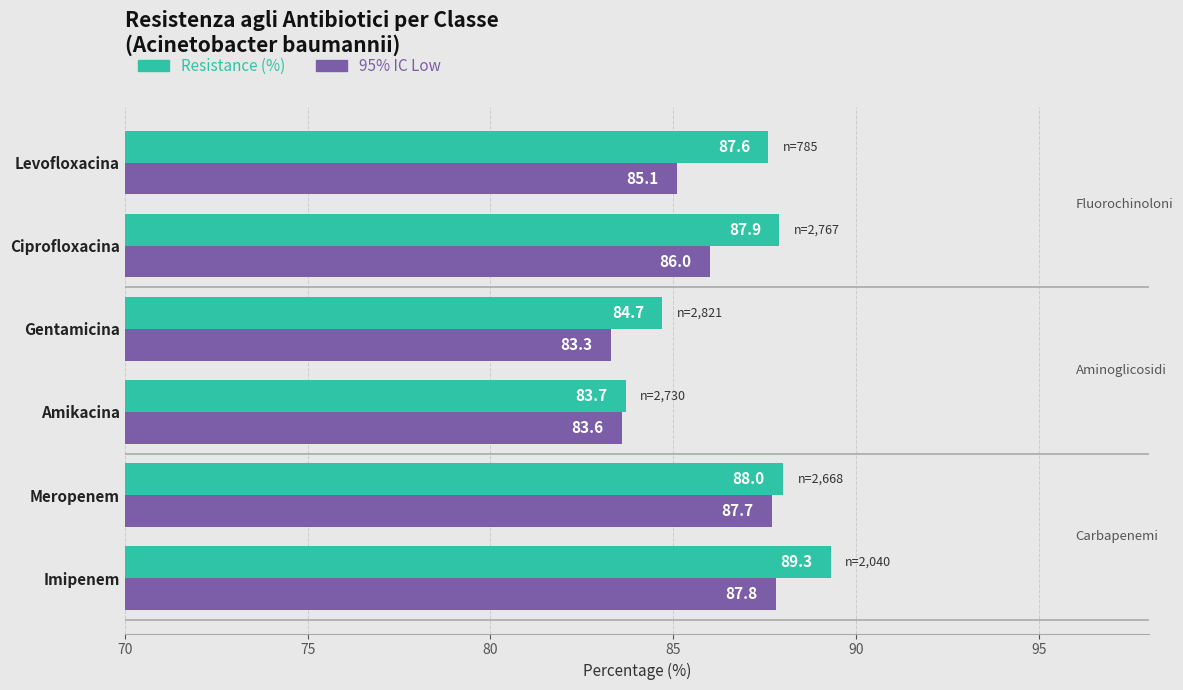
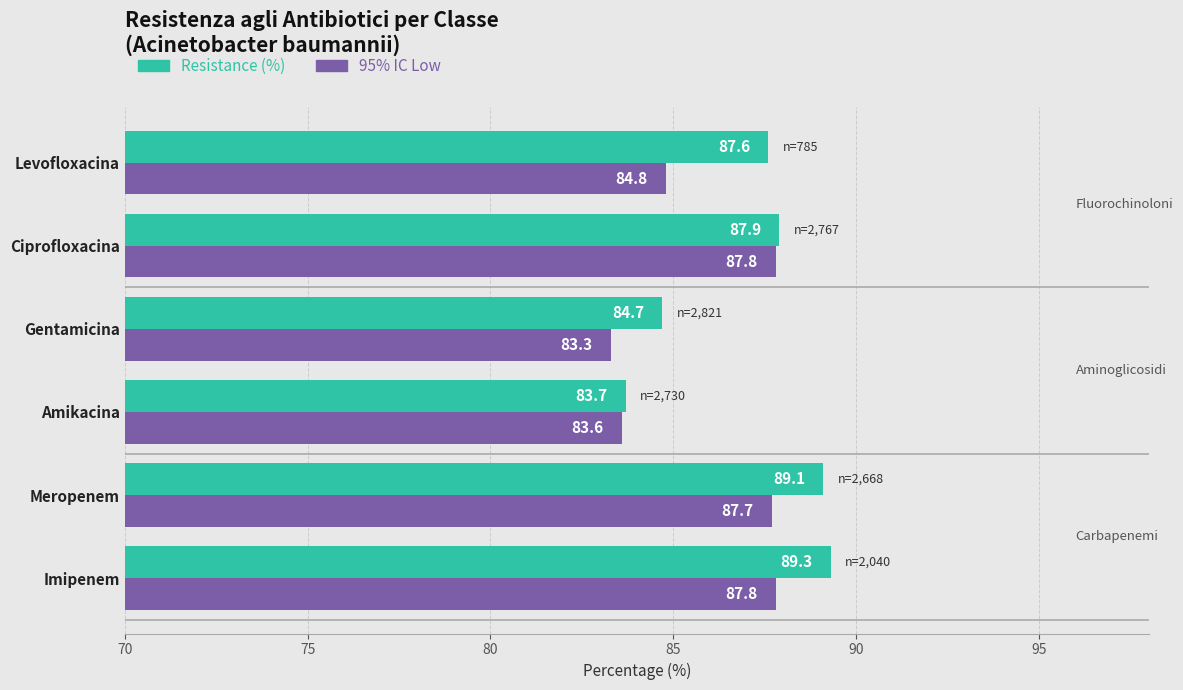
  {
    "Resistance (%)": {
      "Levofloxacina": 87.6,
      "Ciprofloxacina": 87.9,
      "Gentamicina": 84.7,
      "Amikacina": 83.7,
-     "Meropenem": 88.0,
+     "Meropenem": 89.1,
      "Imipenem": 89.3
    },
    "95% IC Low": {
-     "Levofloxacina": 85.1,
-     "Ciprofloxacina": 86.0,
+     "Levofloxacina": 84.8,
+     "Ciprofloxacina": 87.8,
      "Gentamicina": 83.3,
      "Amikacina": 83.6,
      "Meropenem": 87.7,
      "Imipenem": 87.8
    }
  }
